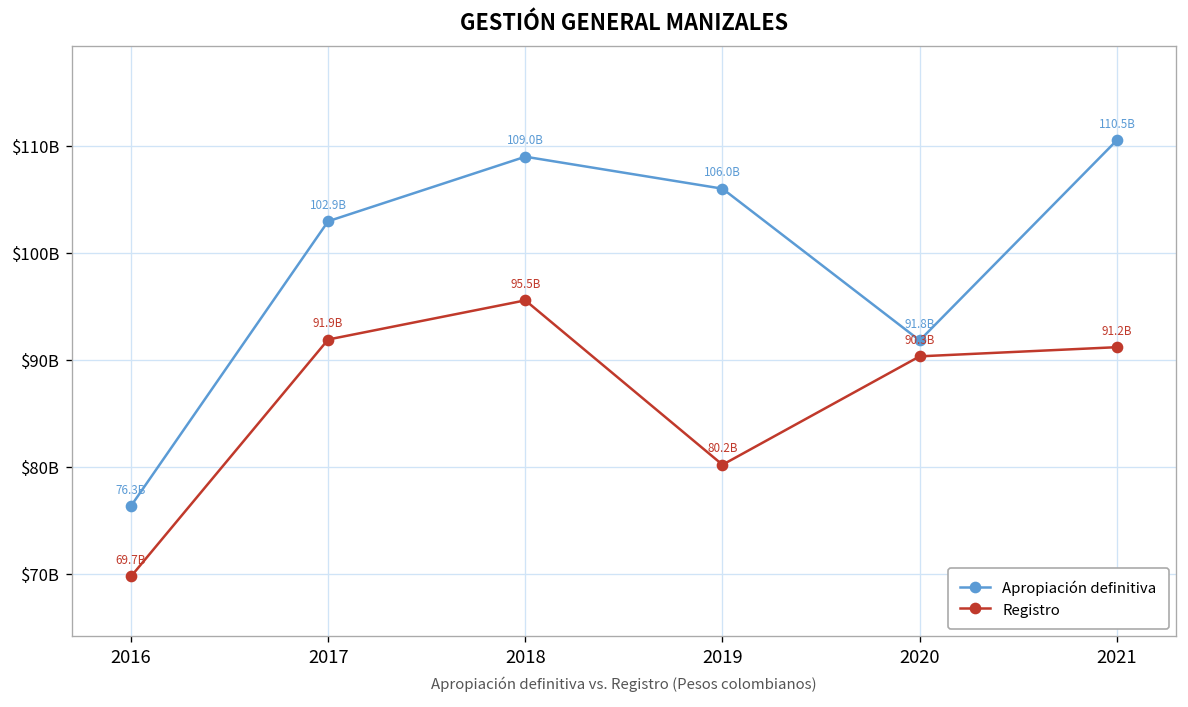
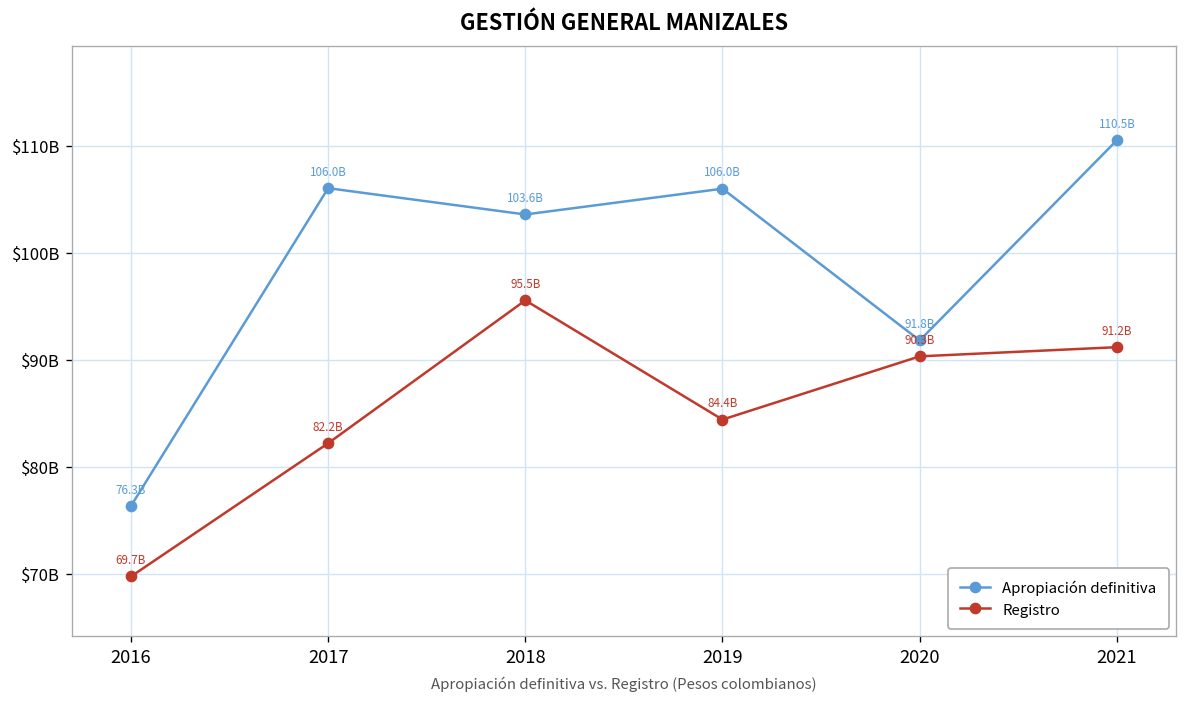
  {
    "Apropiación definitiva": {
      "2016": "76.3B",
-     "2017": "102.9B",
-     "2018": "109.0B",
+     "2017": "106.0B",
+     "2018": "103.6B",
      "2019": "106.0B",
      "2020": "91.8B",
      "2021": "110.5B"
    },
    "Registro": {
      "2016": "69.7B",
-     "2017": "91.9B",
+     "2017": "82.2B",
      "2018": "95.5B",
-     "2019": "80.2B",
+     "2019": "84.4B",
      "2021": "91.2B"
    }
  }
